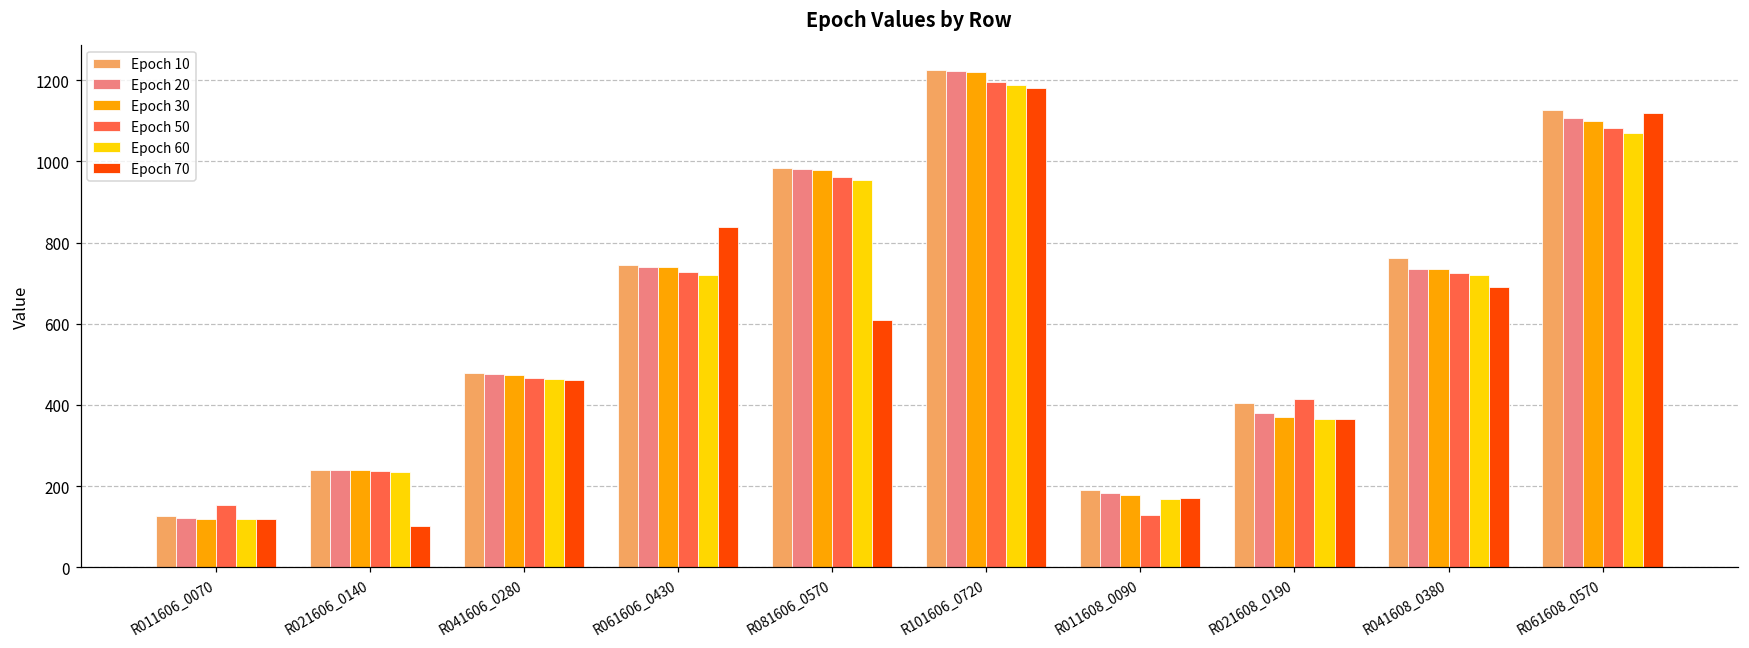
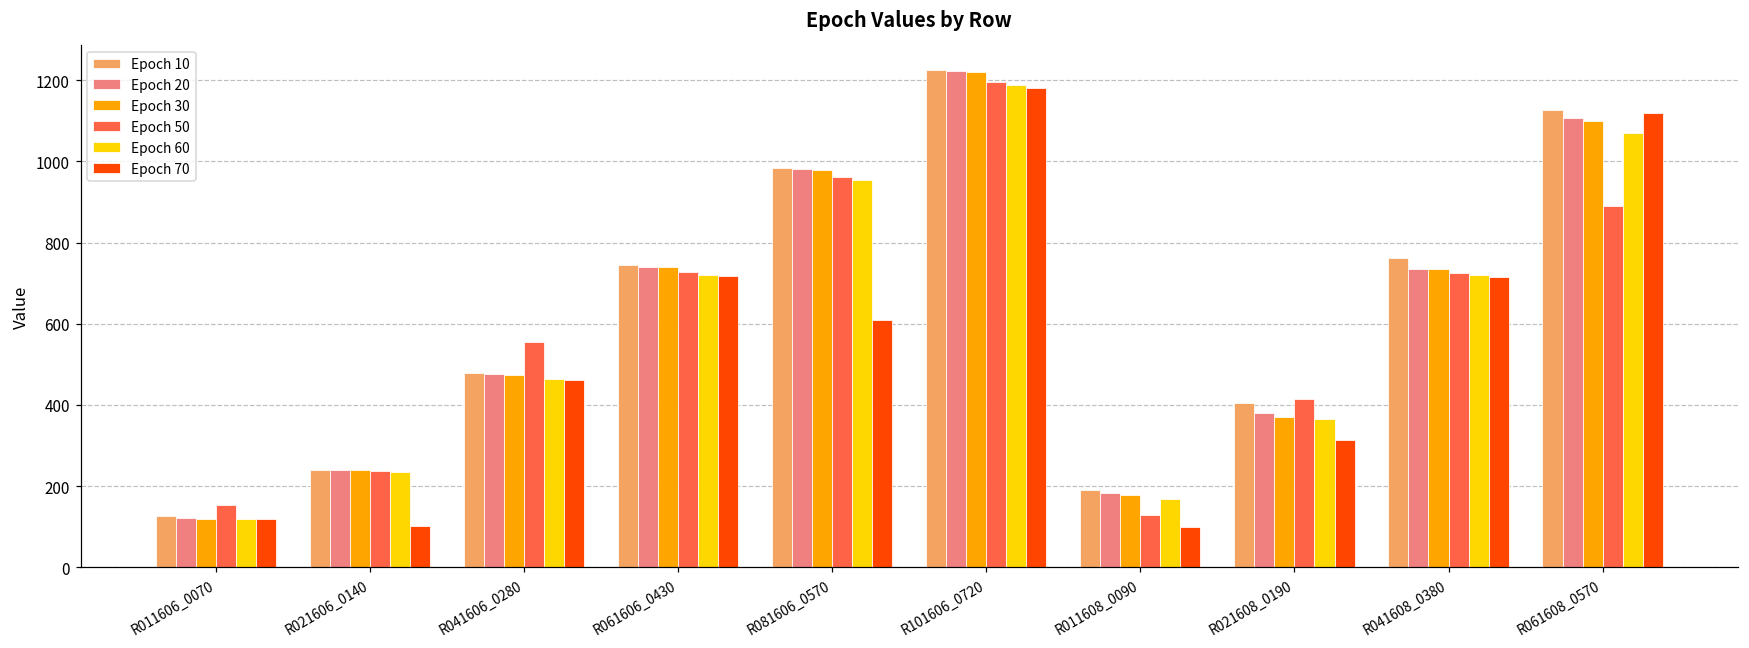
  {
    "Epoch 50": {
      "R011606_0070": 150,
      "R021606_0140": 240,
-     "R041606_0280": 470,
+     "R041606_0280": 550,
      "R061606_0430": 730,
      "R081606_0570": 960,
      "R101606_0720": 1200,
      "R011608_0090": 130,
      "R021608_0190": 410,
      "R041608_0380": 720,
-     "R061608_0570": 1080
+     "R061608_0570": 890
    },
    "Epoch 70": {
      "R011606_0070": 120,
      "R021606_0140": 100,
      "R041606_0280": 460,
-     "R061606_0430": 840,
+     "R061606_0430": 720,
      "R081606_0570": 610,
      "R101606_0720": 1180,
-     "R011608_0090": 170,
-     "R021608_0190": 360,
-     "R041608_0380": 690,
+     "R011608_0090": 100,
+     "R021608_0190": 310,
+     "R041608_0380": 710,
      "R061608_0570": 1120
    }
  }
